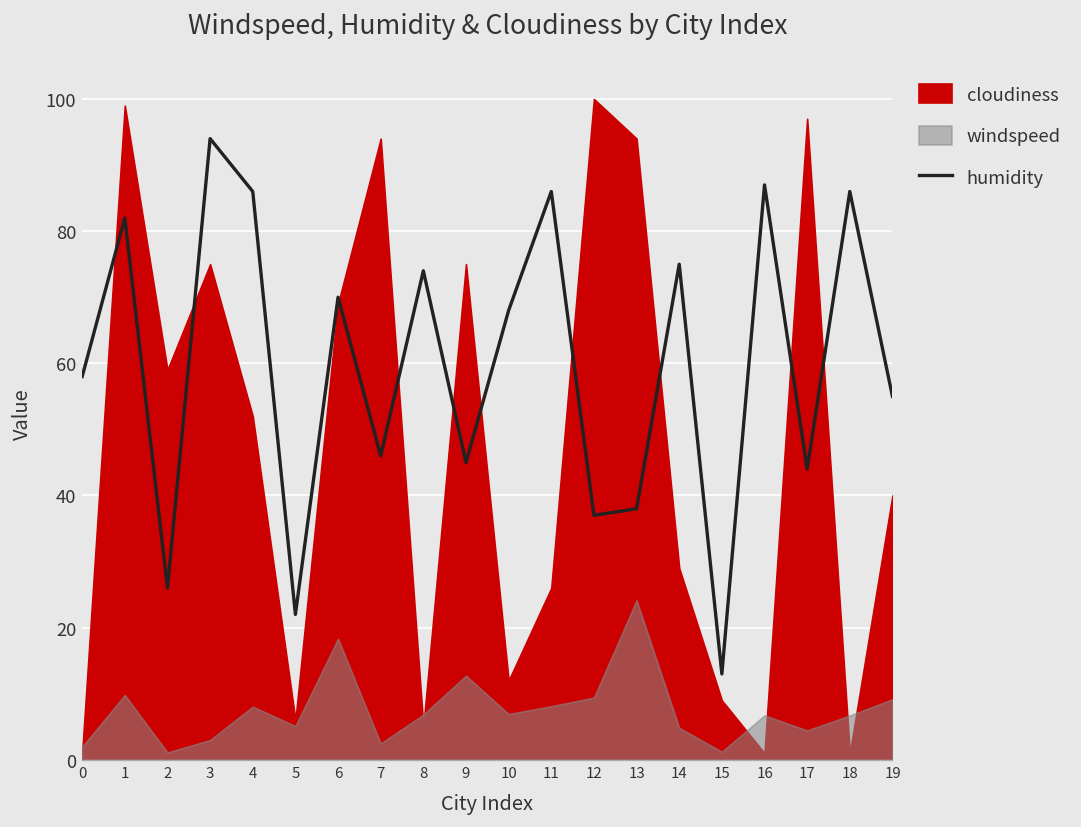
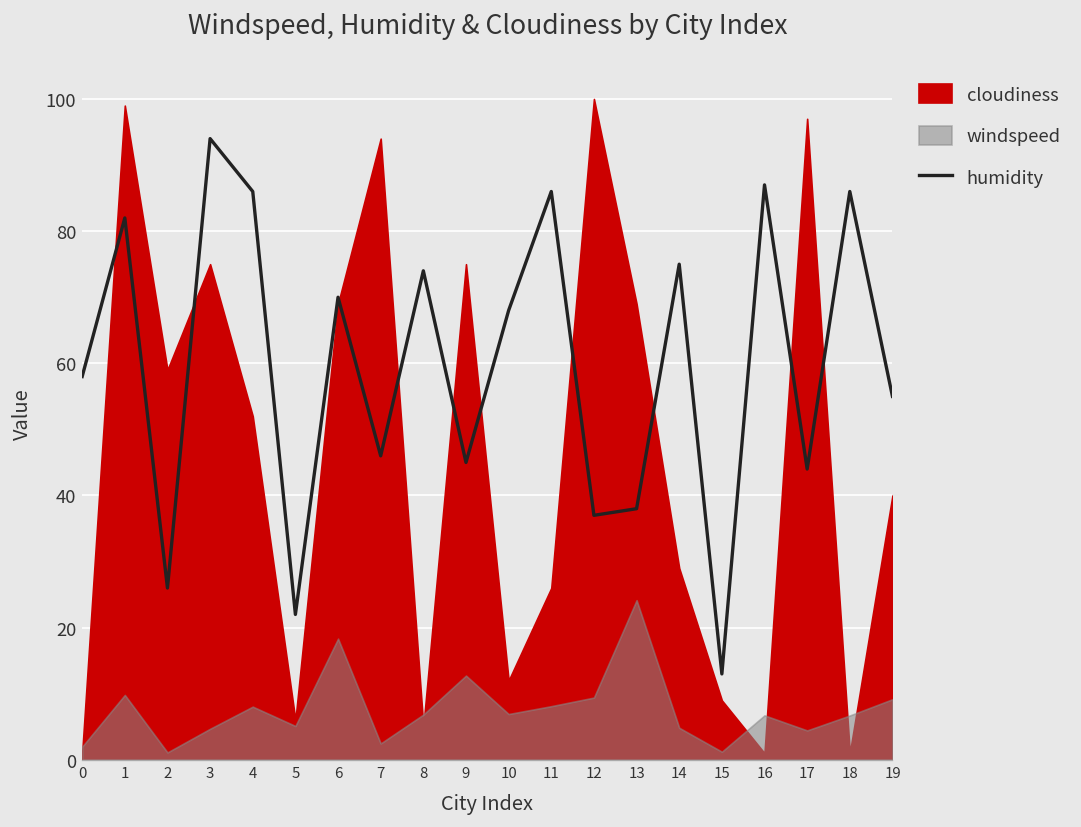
  {
    "humidity": {
      "0": 58,
      "1": 82,
      "2": 26,
      "3": 94,
      "4": 86,
      "5": 22,
      "6": 70,
      "7": 46,
      "8": 74,
      "9": 45,
      "10": 68,
      "11": 86,
      "12": 37,
      "13": 38,
      "14": 75,
      "15": 13,
      "16": 87,
      "17": 44,
      "18": 86,
      "19": 55
    },
    "cloudiness": {
      "0": 1,
      "1": 99,
      "2": 59,
      "3": 75,
      "4": 52,
      "5": 6,
      "6": 69,
      "7": 94,
      "8": 5,
      "9": 75,
      "10": 12,
      "11": 26,
      "12": 100,
-     "13": 94,
+     "13": 69,
      "14": 29,
      "15": 9,
      "16": 1,
      "17": 97,
      "18": 1,
      "19": 40
    },
    "windspeed": {
      "0": 2,
      "1": 10,
      "2": 1,
-     "3": 3,
+     "3": 5,
      "4": 8,
      "5": 5,
      "6": 18,
      "7": 2,
      "8": 7,
      "9": 13,
      "10": 7,
      "11": 8,
      "12": 9,
      "13": 24,
      "14": 5,
      "15": 1,
      "16": 7,
      "17": 4,
      "18": 7,
      "19": 9
    }
  }
